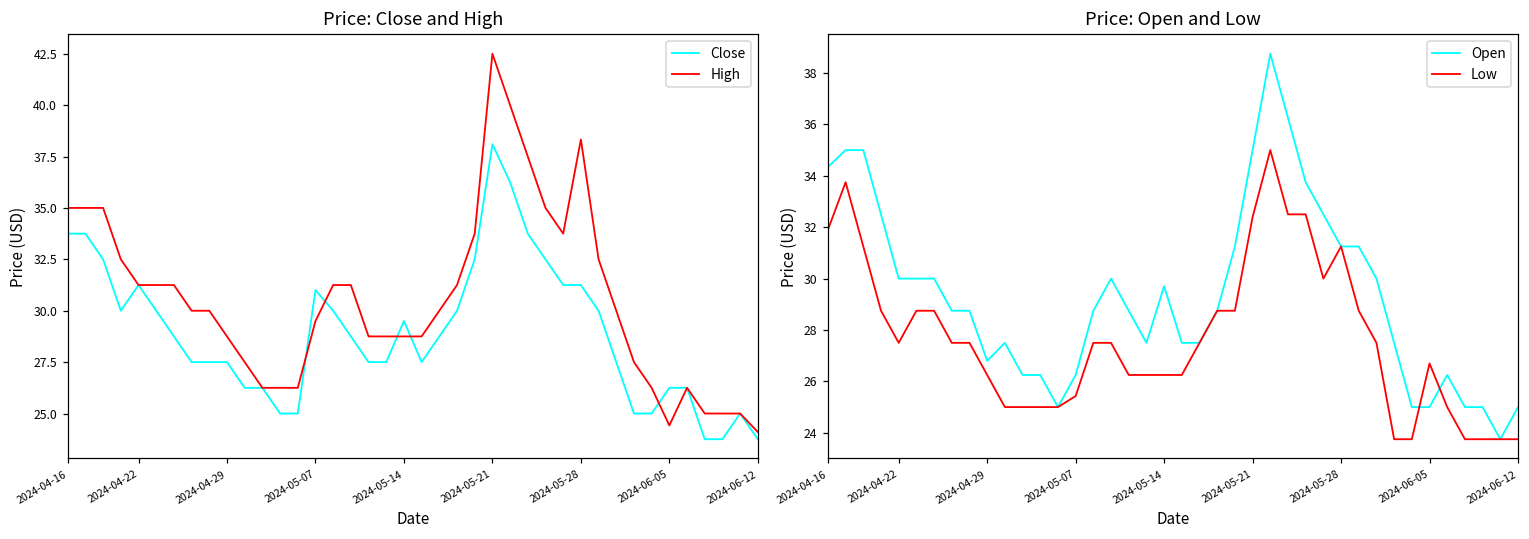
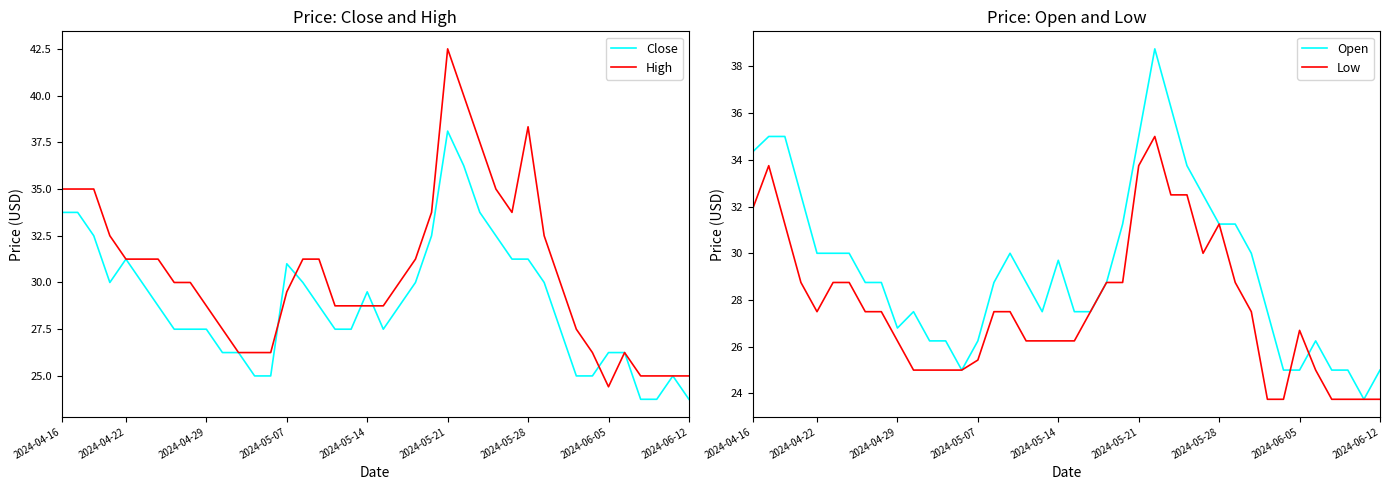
  {
    "Price: Close and High": {
      "Close": {
        "2024-04-16": 33.8,
        "2024-04-29": 27.5,
        "2024-05-07": 31.0,
        "2024-05-14": 29.5,
        "2024-05-21": 38.1,
        "2024-05-28": 31.3,
        "2024-06-05": 26.3,
        "2024-06-12": 23.8
      },
      "High": {
        "2024-04-16": 35.0,
        "2024-04-29": 28.8,
        "2024-05-07": 29.5,
        "2024-05-14": 28.8,
        "2024-05-21": 42.5,
        "2024-05-28": 38.3,
        "2024-06-05": 24.4,
-       "2024-06-12": 24.1
+       "2024-06-12": 25.0
      }
    },
    "Price: Open and Low": {
      "Open": {
        "2024-04-16": 34.3,
        "2024-04-22": 30.0,
        "2024-04-29": 26.8,
        "2024-05-07": 26.3,
        "2024-05-14": 29.7,
        "2024-05-21": 35.0,
        "2024-06-05": 25.0,
        "2024-06-12": 25.0
      },
      "Low": {
        "2024-04-16": 31.9,
        "2024-04-22": 27.5,
        "2024-04-29": 26.3,
        "2024-05-07": 25.4,
        "2024-05-14": 26.3,
-       "2024-05-21": 32.4,
+       "2024-05-21": 33.8,
        "2024-06-05": 26.7,
        "2024-06-12": 23.8
      }
    }
  }
